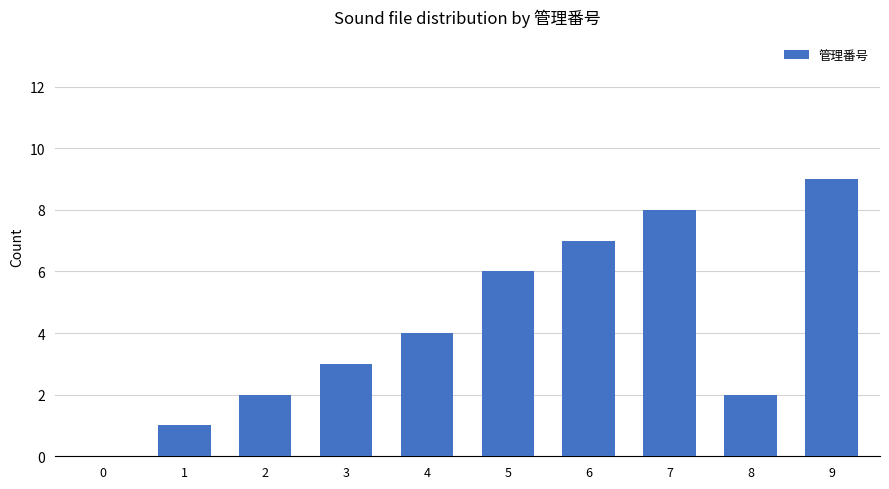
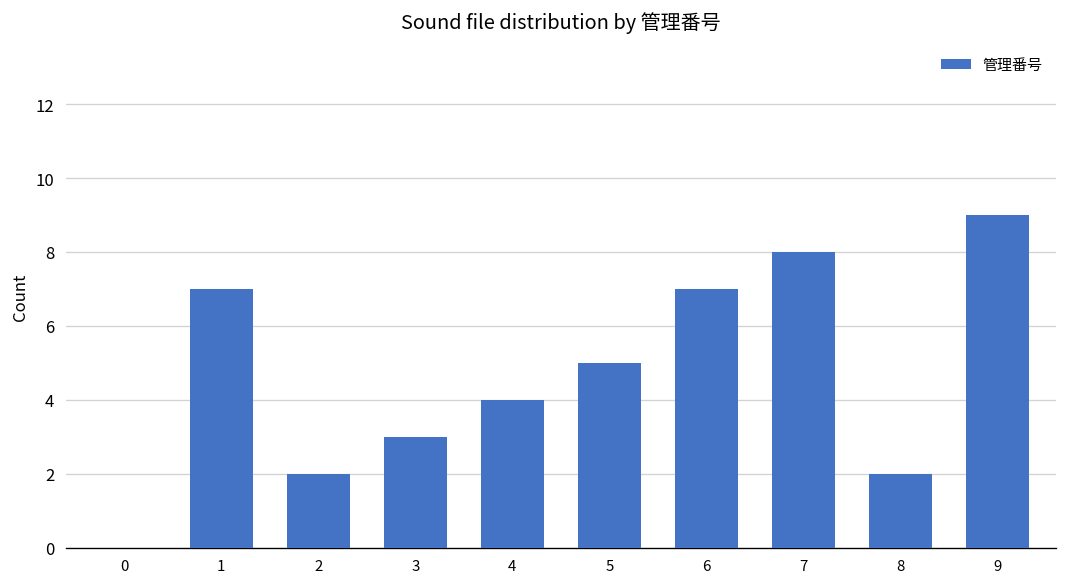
  {
    "0": 0,
-   "1": 1,
+   "1": 7,
    "2": 2,
    "3": 3,
    "4": 4,
-   "5": 6,
+   "5": 5,
    "6": 7,
    "7": 8,
    "8": 2,
    "9": 9
  }
